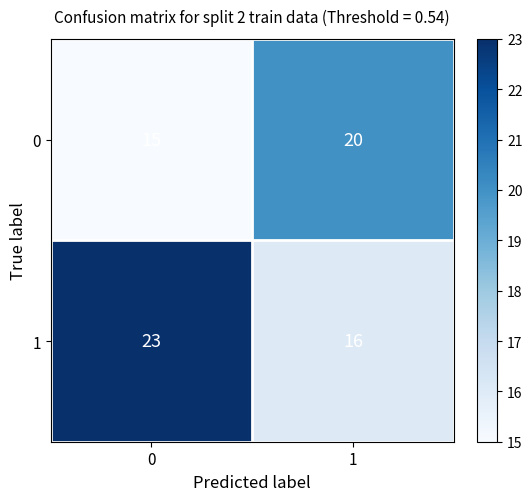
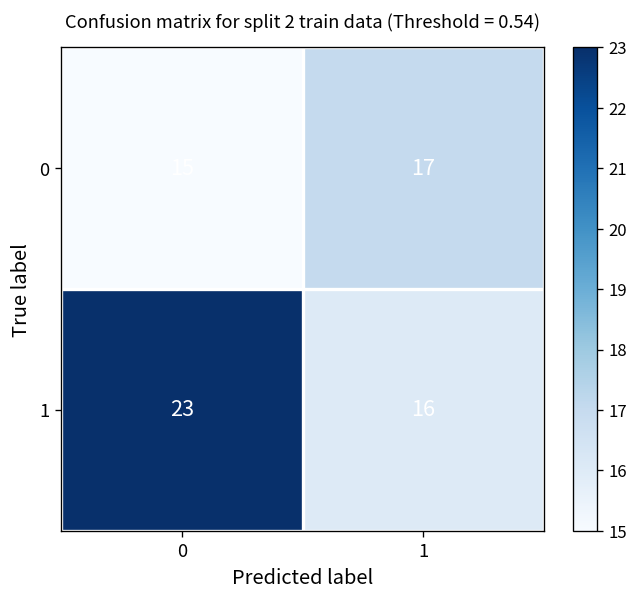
  {
    "0": {
-     "1": 20
+     "1": 17
    },
    "1": {
      "0": 23
    }
  }
